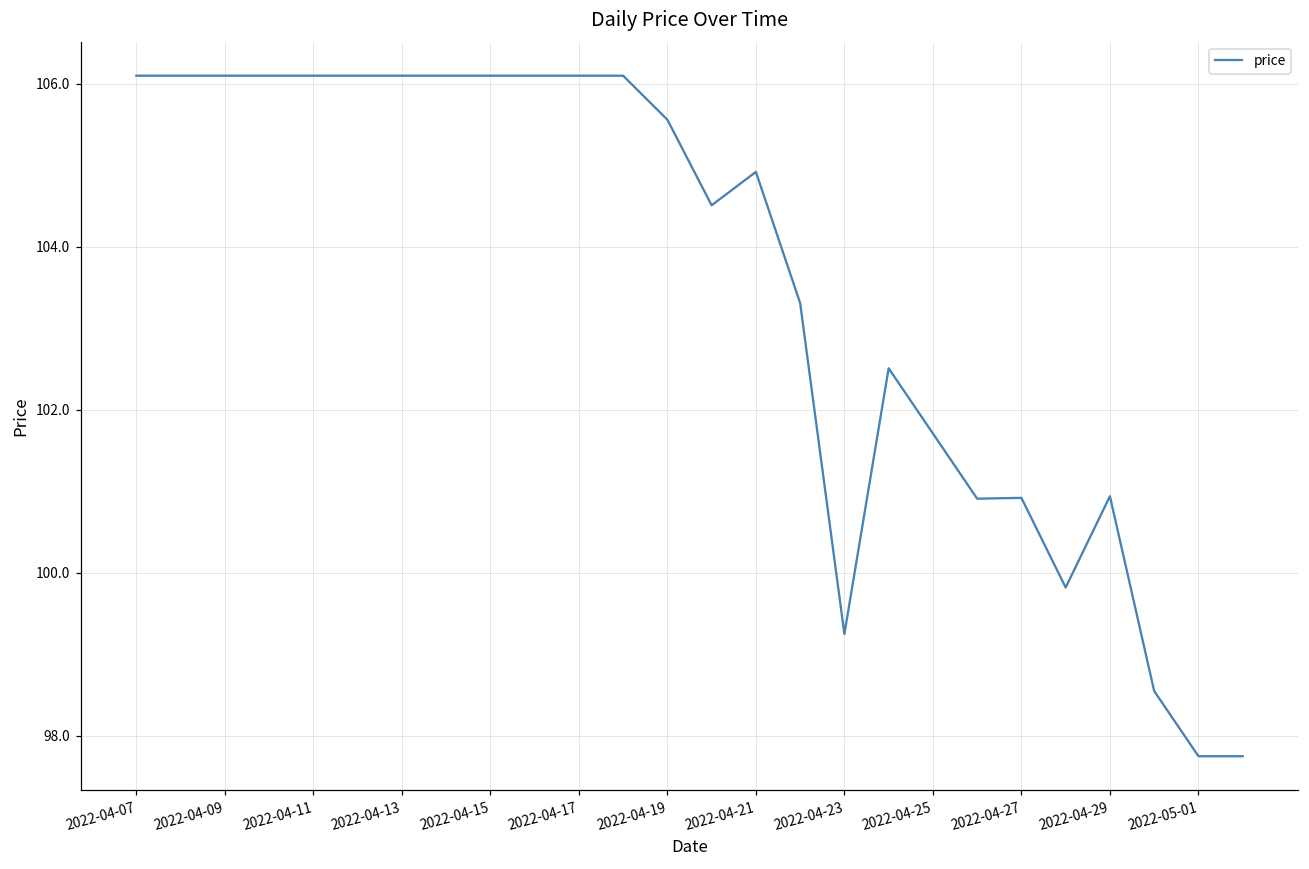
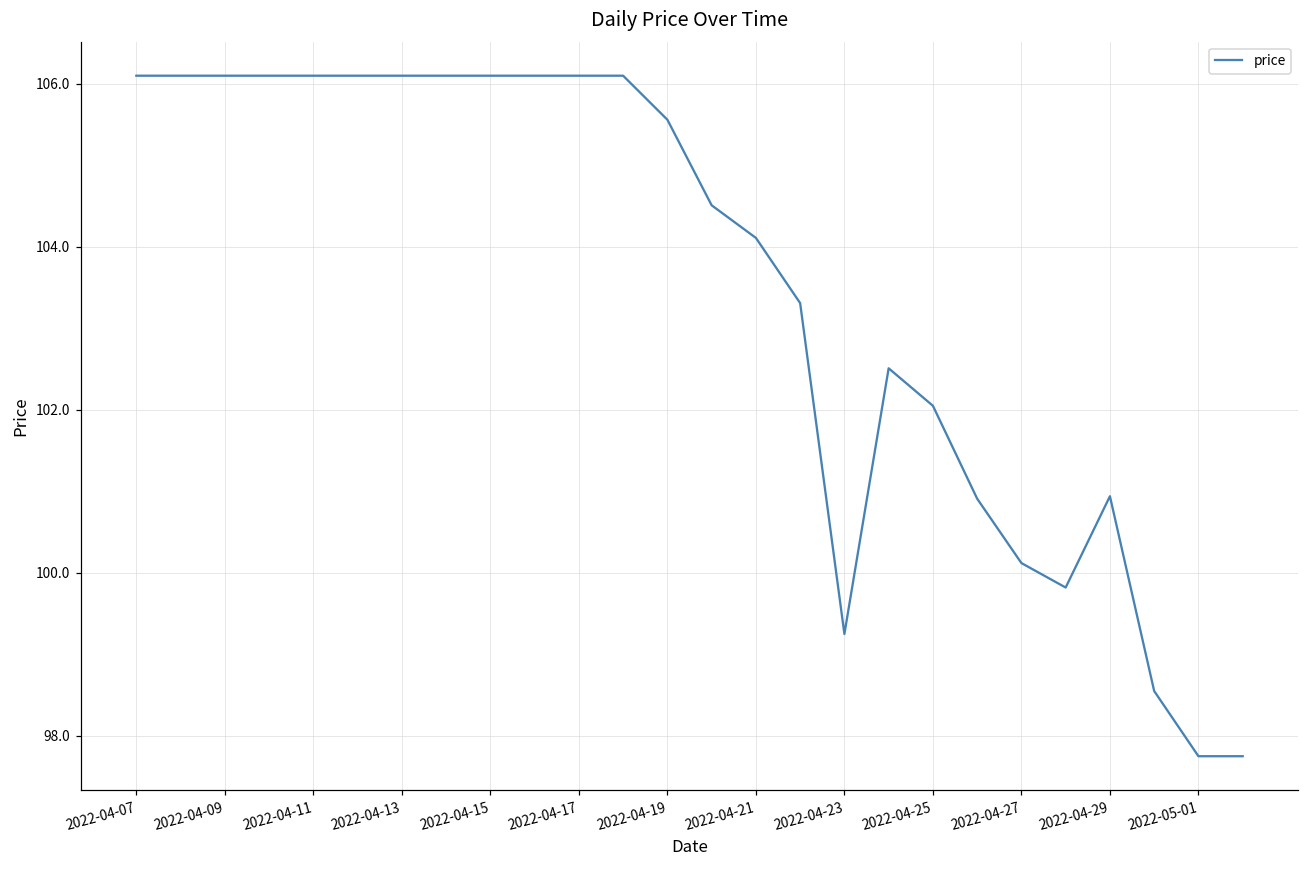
  {
    "2022-04-07": 106.1,
    "2022-04-09": 106.1,
    "2022-04-11": 106.1,
    "2022-04-13": 106.1,
    "2022-04-15": 106.1,
    "2022-04-17": 106.1,
    "2022-04-19": 105.6,
-   "2022-04-21": 104.9,
+   "2022-04-21": 104.1,
    "2022-04-23": 99.3,
-   "2022-04-25": 101.7,
-   "2022-04-27": 100.9,
+   "2022-04-25": 102.1,
+   "2022-04-27": 100.1,
    "2022-04-29": 100.9,
    "2022-05-01": 97.8
  }
